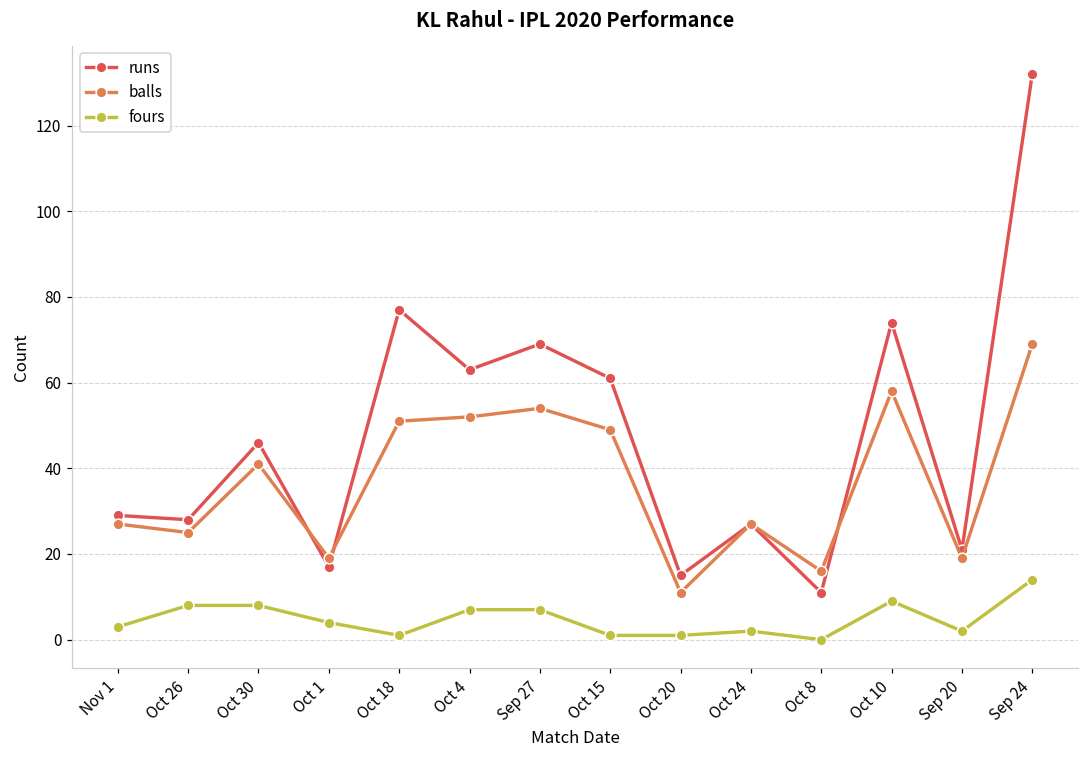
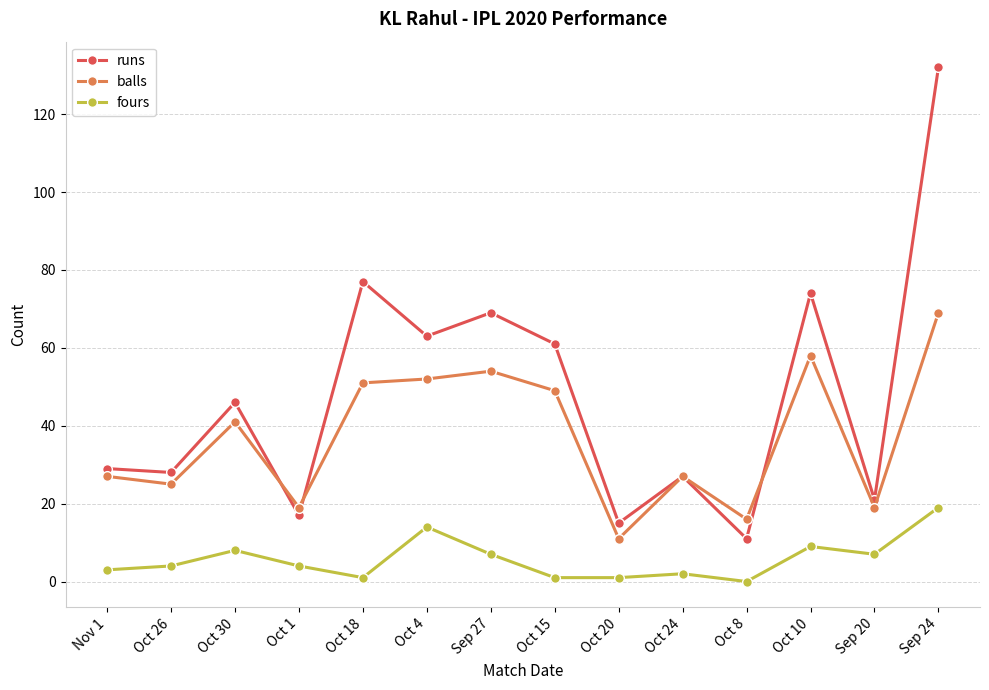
  {
    "fours": {
      "Nov 1": 3,
-     "Oct 26": 8,
+     "Oct 26": 4,
      "Oct 30": 8,
      "Oct 1": 4,
      "Oct 18": 1,
-     "Oct 4": 7,
+     "Oct 4": 14,
      "Sep 27": 7,
      "Oct 15": 1,
      "Oct 20": 1,
      "Oct 24": 2,
      "Oct 8": 0,
      "Oct 10": 9,
-     "Sep 20": 2,
-     "Sep 24": 14
+     "Sep 20": 7,
+     "Sep 24": 19
    }
  }
